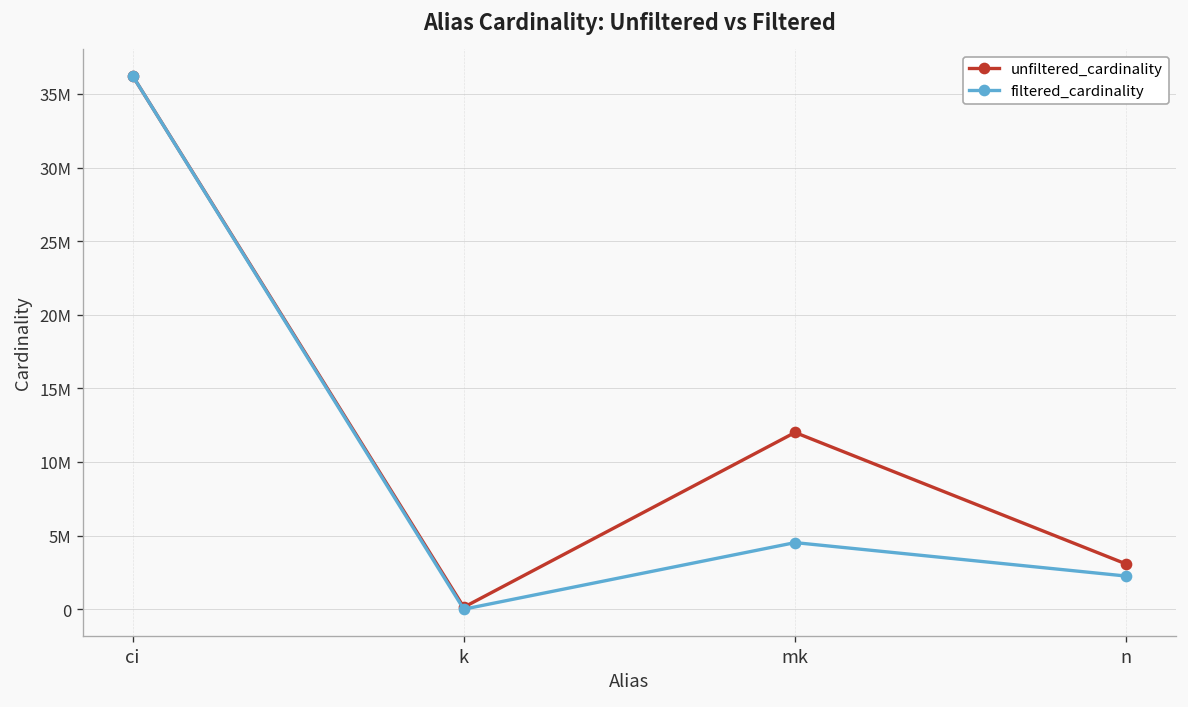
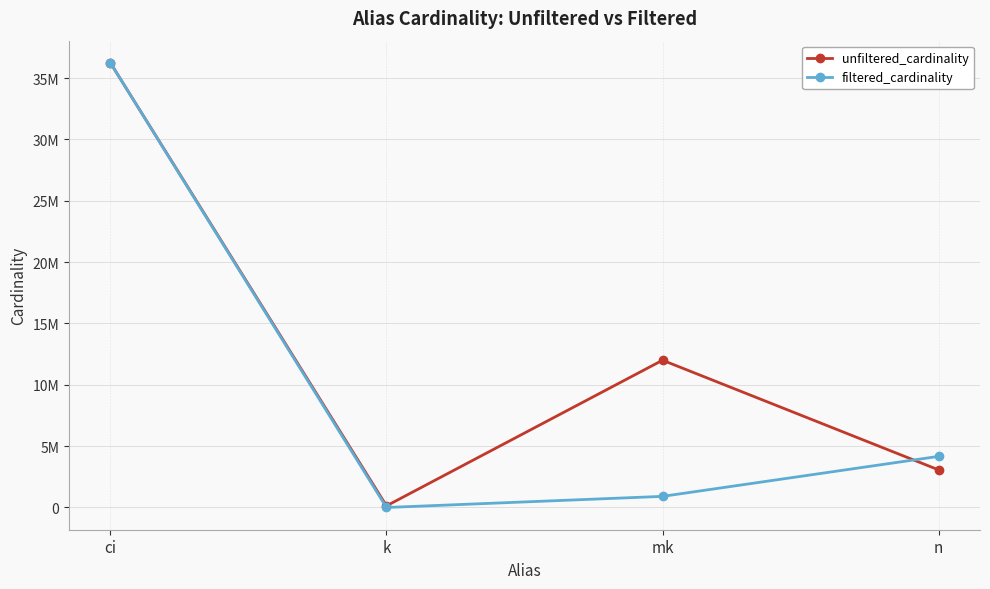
  {
    "unfiltered_cardinality": {
      "mk": 12000000,
      "n": 3100000
    },
    "filtered_cardinality": {
-     "mk": 4500000,
-     "n": 2300000
+     "mk": 900000,
+     "n": 4200000
    }
  }
